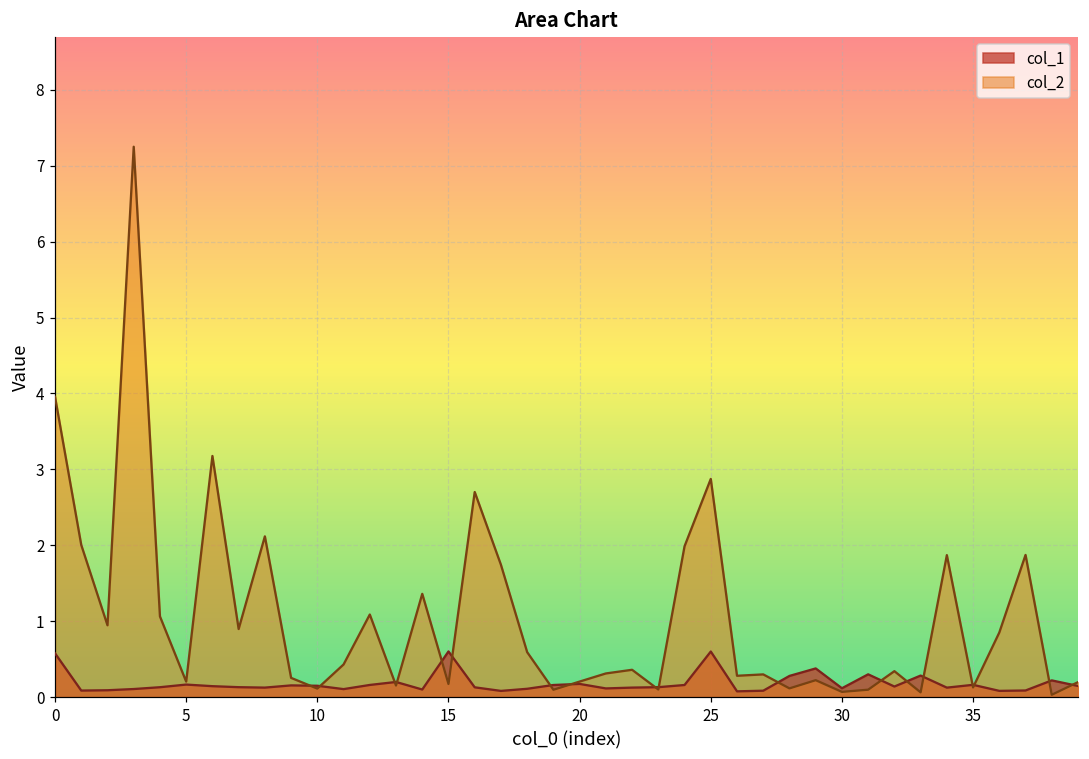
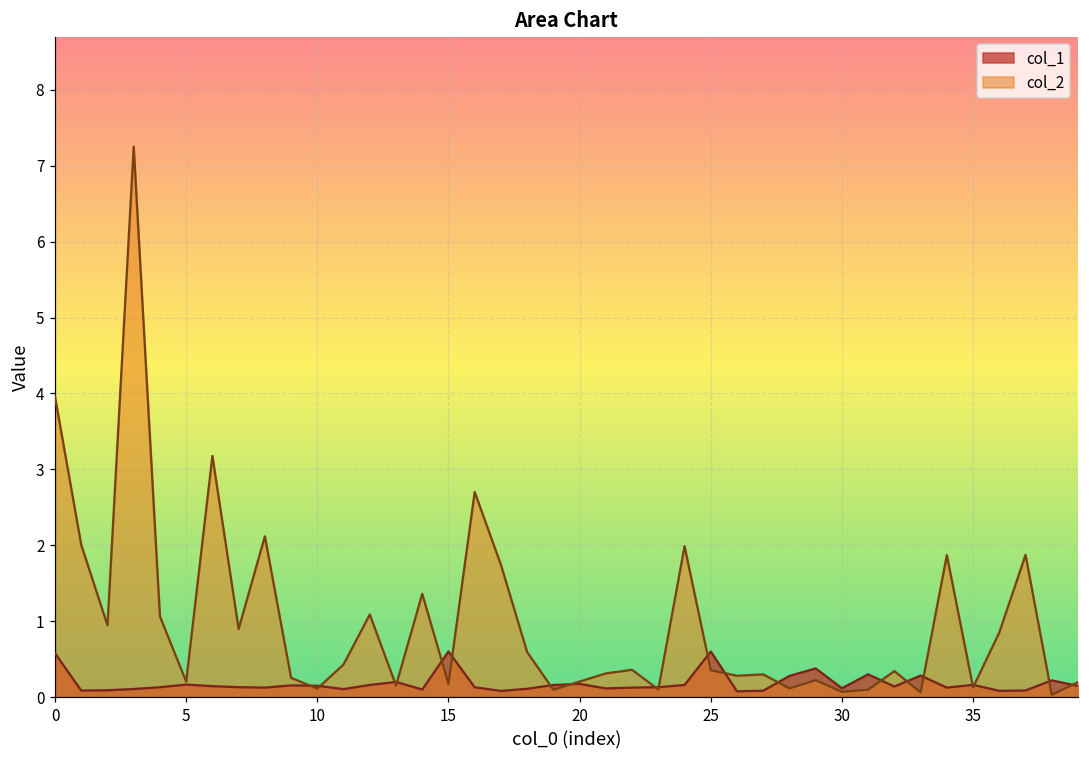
  {
    "col_1": {
      "0": 0.6,
      "5": 0.2,
      "10": 0.1,
      "15": 0.6,
      "25": 0.6,
      "30": 0.1
    },
    "col_2": {
      "0": 4.0,
      "5": 0.2,
      "10": 0.1,
      "15": 0.2,
-     "25": 2.9,
+     "25": 0.4,
      "30": 0.1
    }
  }
